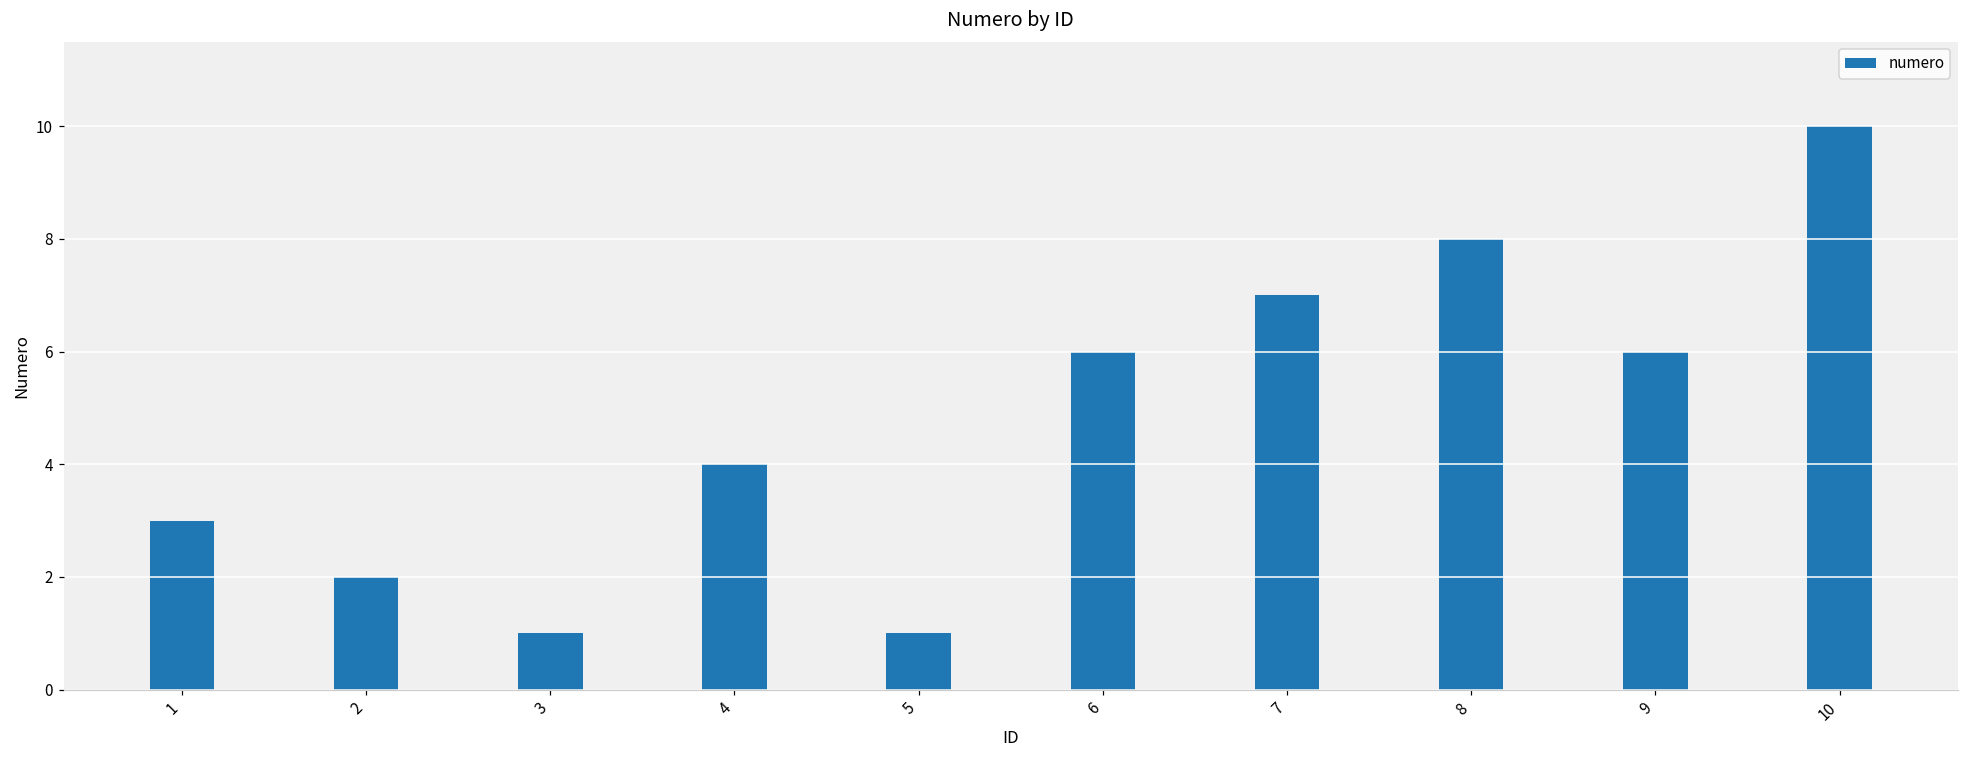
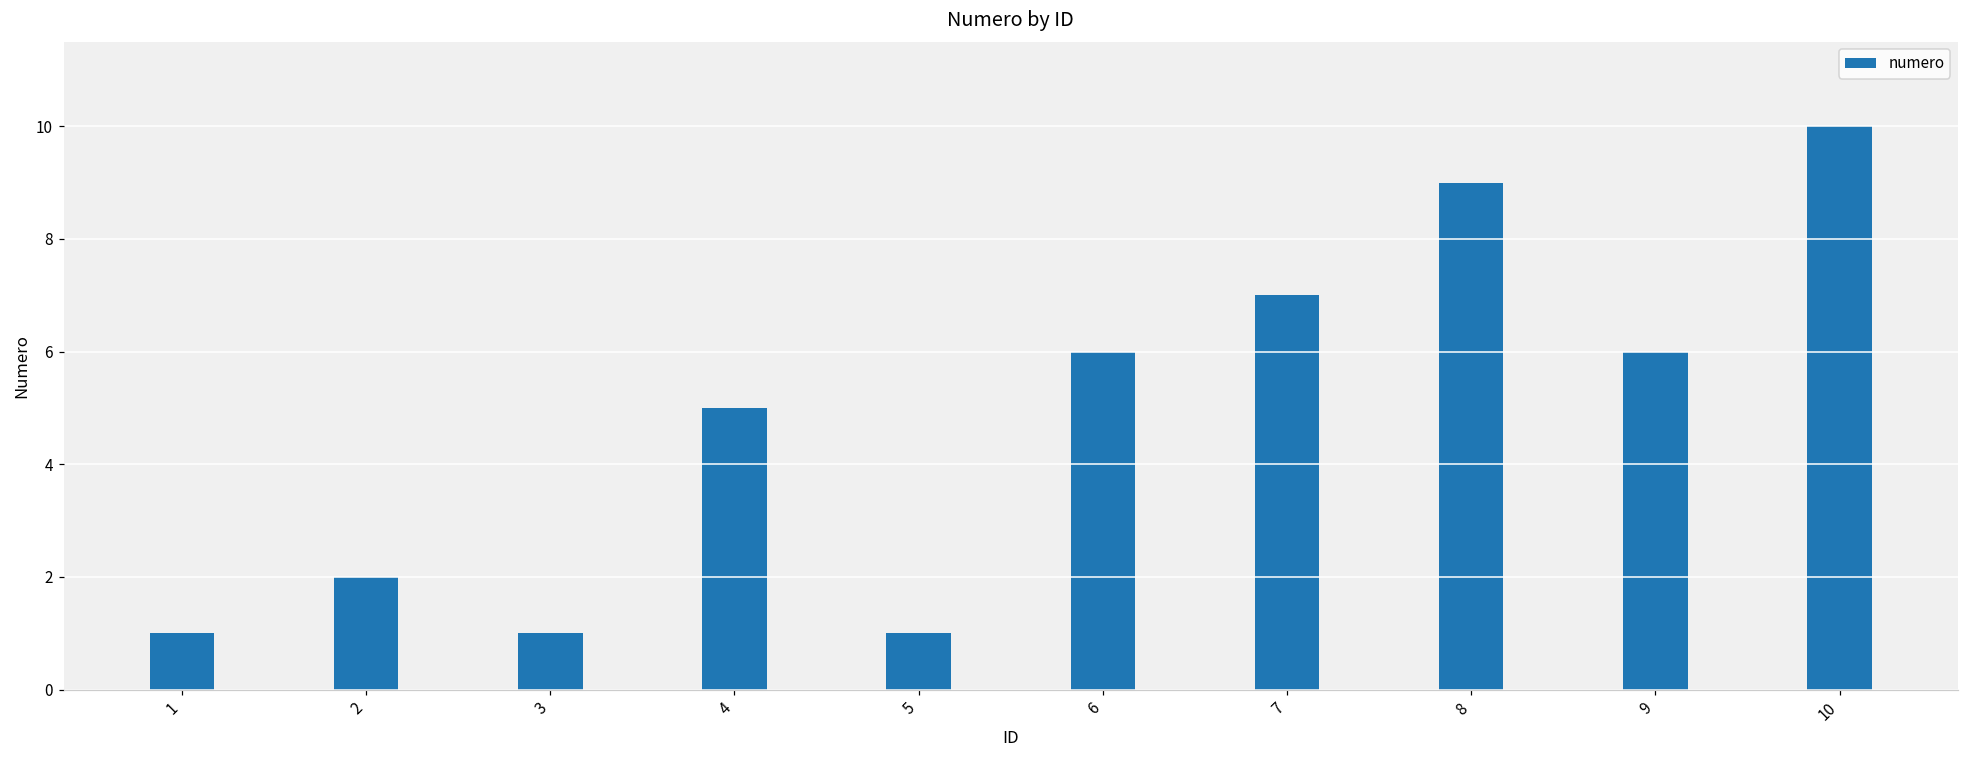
  {
-   "1": 3,
+   "1": 1,
    "2": 2,
    "3": 1,
-   "4": 4,
+   "4": 5,
    "5": 1,
    "6": 6,
    "7": 7,
-   "8": 8,
+   "8": 9,
    "9": 6,
    "10": 10
  }
